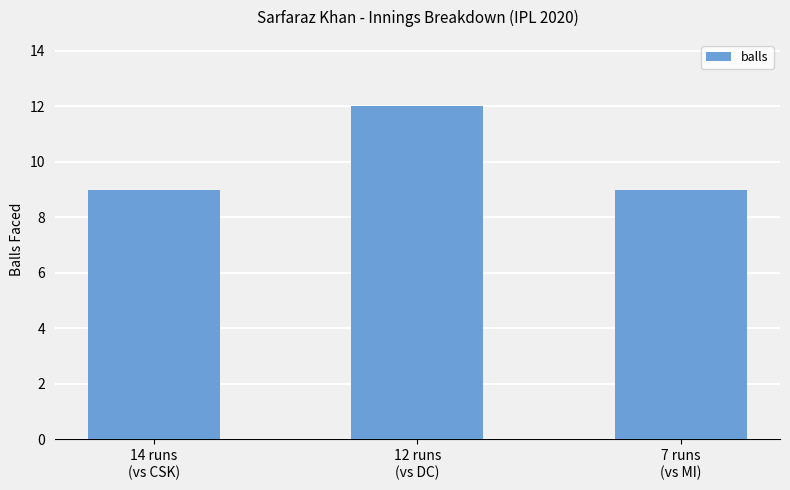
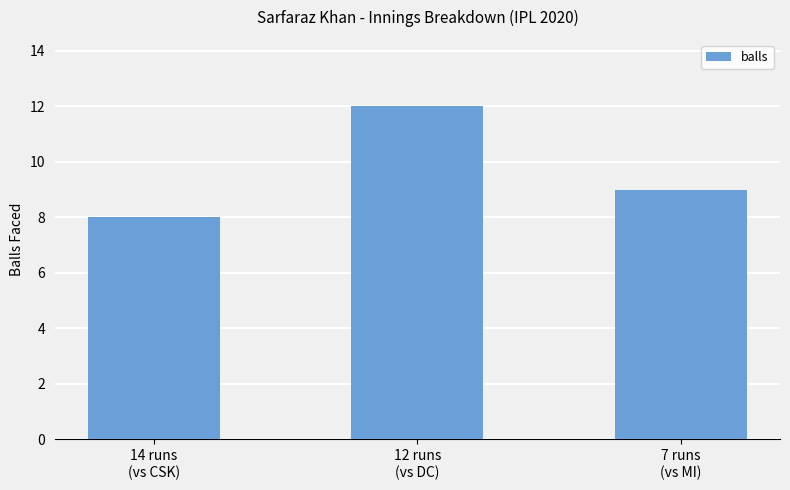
  {
-   "14 runs (vs CSK)": 9,
+   "14 runs (vs CSK)": 8,
    "12 runs (vs DC)": 12,
    "7 runs (vs MI)": 9
  }
